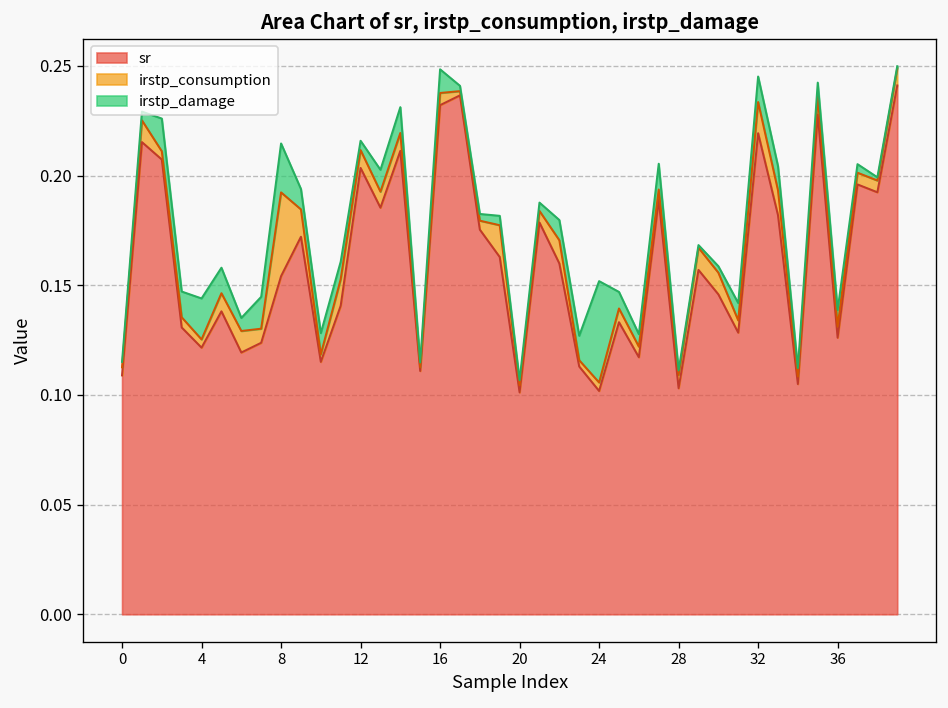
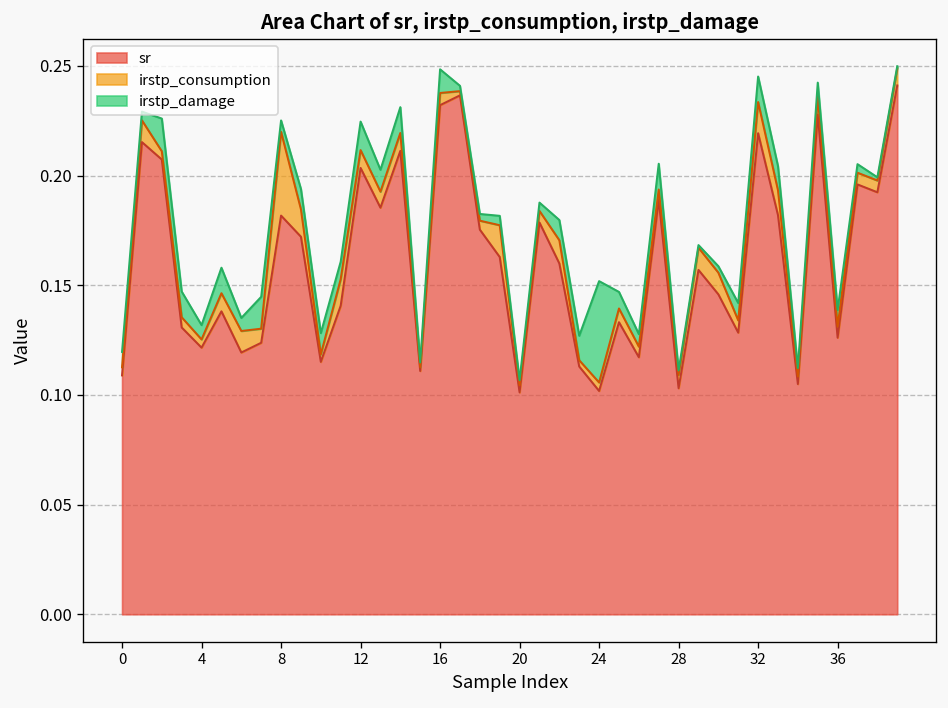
  {
    "sr": {
      "0": 0.109,
      "4": 0.122,
-     "8": 0.154,
+     "8": 0.182,
      "12": 0.203,
      "16": 0.232,
      "20": 0.101,
      "24": 0.102,
      "28": 0.103,
      "32": 0.219,
      "36": 0.126
    },
    "irstp_consumption": {
      "0": 0.004,
      "4": 0.004,
      "8": 0.038,
      "12": 0.008,
      "16": 0.006,
      "20": 0.003,
      "24": 0.004,
      "28": 0.006,
      "32": 0.014,
      "36": 0.005
    },
    "irstp_damage": {
-     "0": 0.002,
-     "4": 0.019,
-     "8": 0.022,
-     "12": 0.004,
+     "0": 0.007,
+     "4": 0.007,
+     "8": 0.005,
+     "12": 0.013,
      "16": 0.011,
      "20": 0.002,
      "24": 0.046,
      "28": 0.002,
      "32": 0.012,
      "36": 0.008
    }
  }
